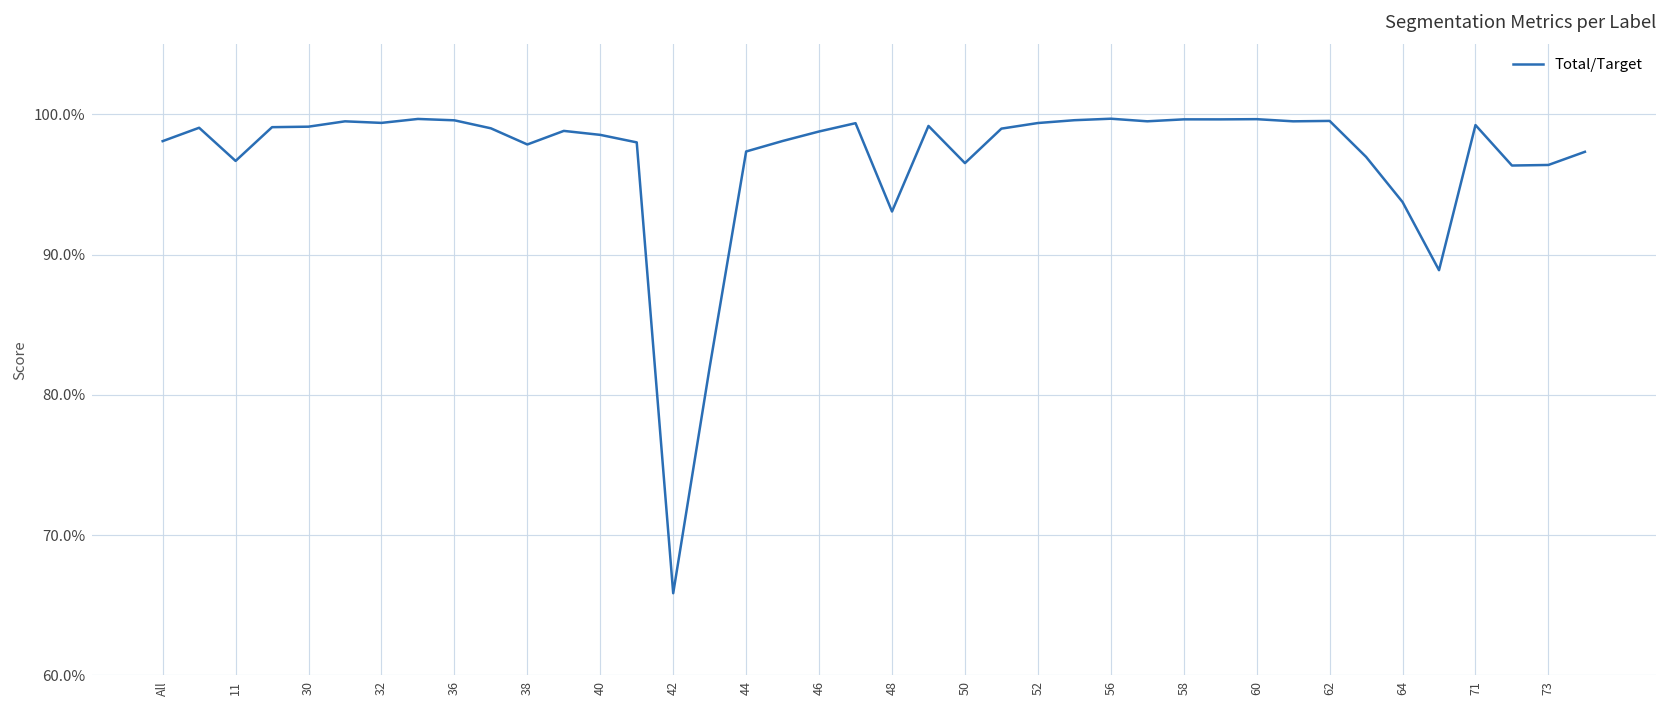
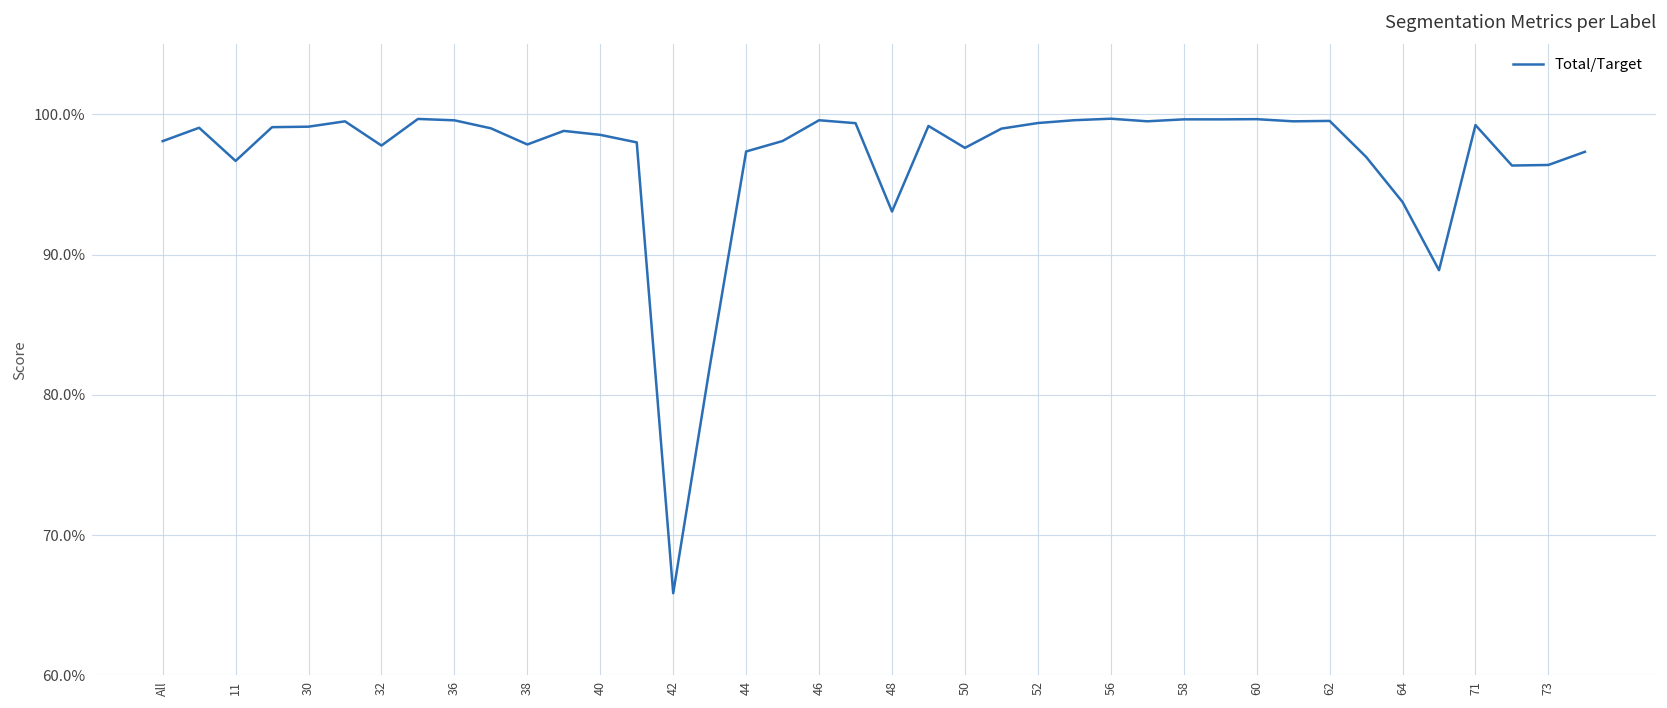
  {
    "All": "98.1%",
    "11": "96.7%",
    "30": "99.1%",
-   "32": "99.4%",
+   "32": "97.8%",
    "36": "99.6%",
    "38": "97.9%",
    "40": "98.5%",
    "42": "65.9%",
    "44": "97.4%",
-   "46": "98.8%",
+   "46": "99.6%",
    "48": "93.1%",
-   "50": "96.5%",
+   "50": "97.6%",
    "52": "99.4%",
    "56": "99.7%",
    "58": "99.6%",
    "60": "99.7%",
    "62": "99.5%",
    "64": "93.8%",
    "71": "99.2%",
    "73": "96.4%"
  }
